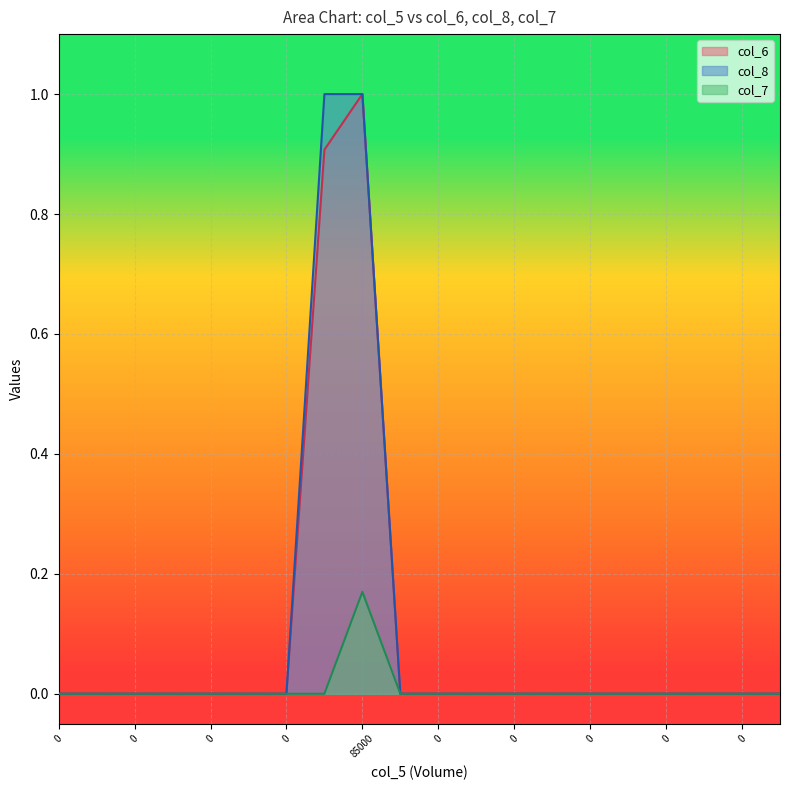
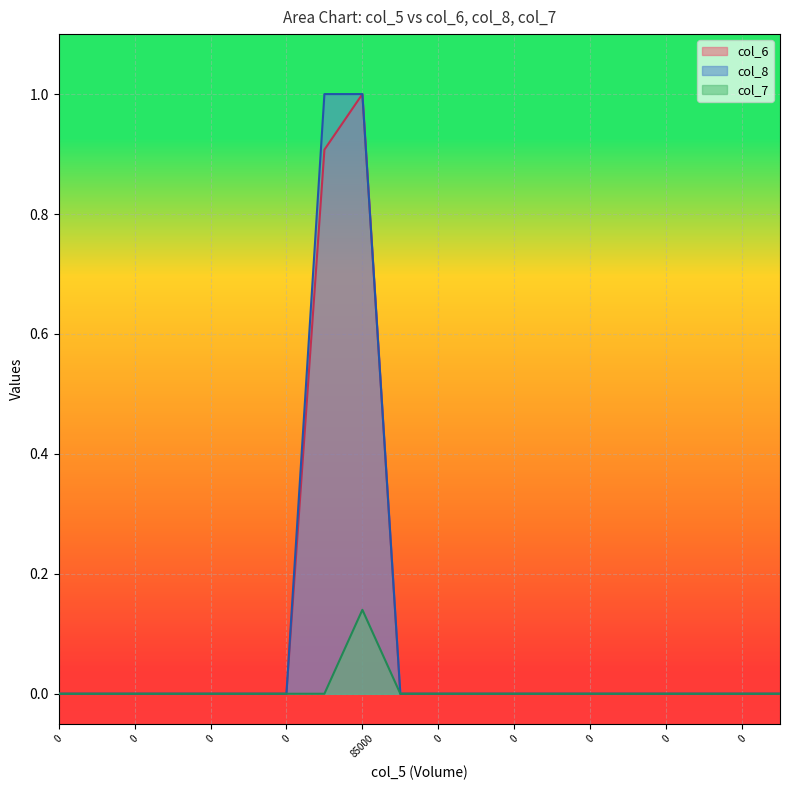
  {
    "col_7": {
-     "85000": 0.17
+     "85000": 0.14
    }
  }
